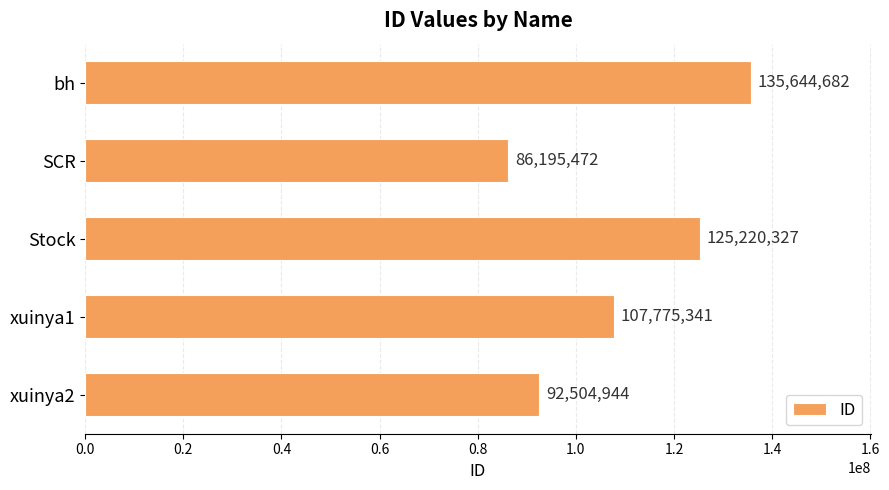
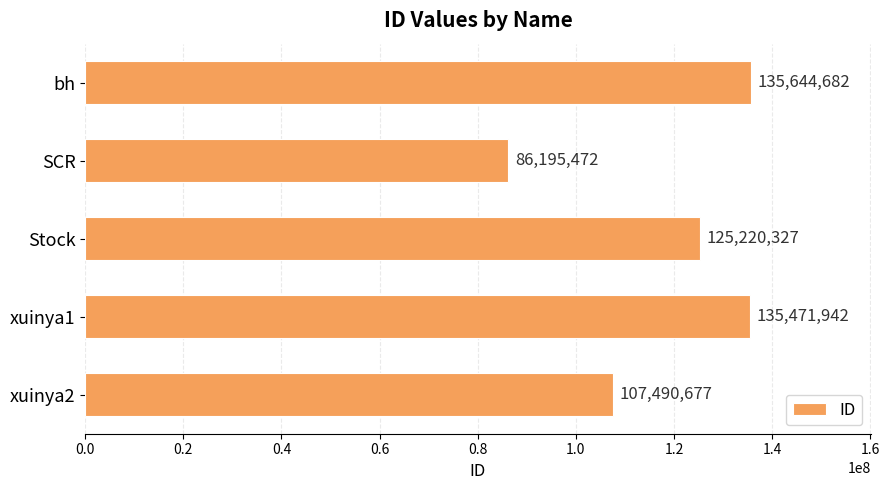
  {
    "bh": "135,644,682",
    "SCR": "86,195,472",
    "Stock": "125,220,327",
-   "xuinya1": "107,775,341",
-   "xuinya2": "92,504,944"
+   "xuinya1": "135,471,942",
+   "xuinya2": "107,490,677"
  }
